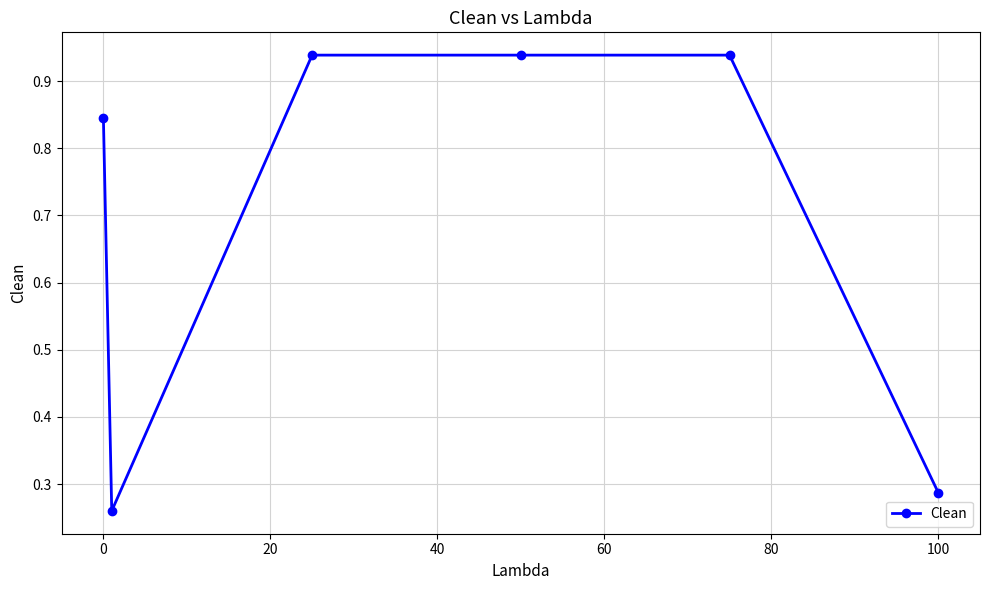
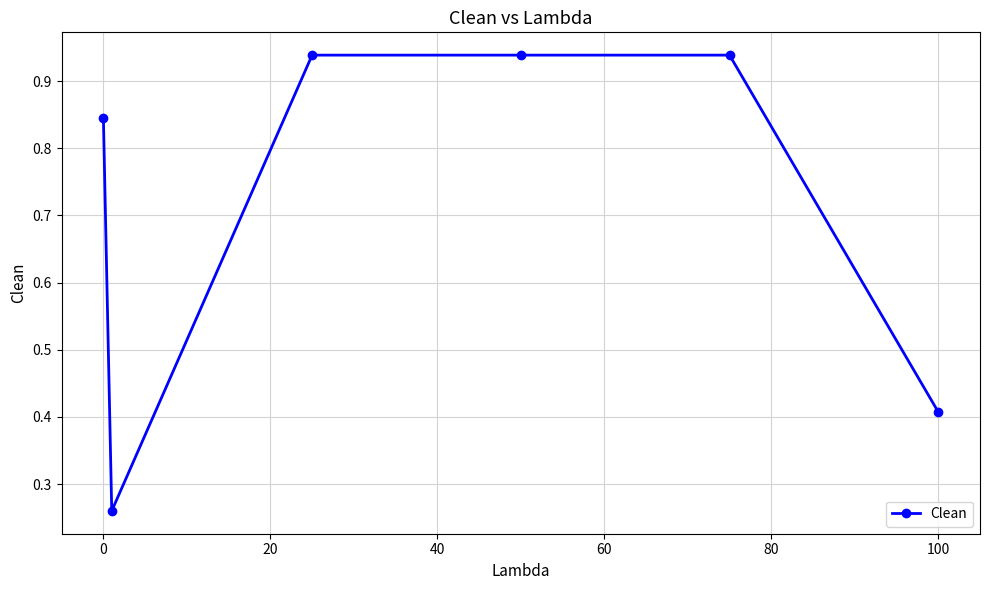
  {
    "0": 0.85,
-   "100": 0.29
+   "100": 0.41
  }
